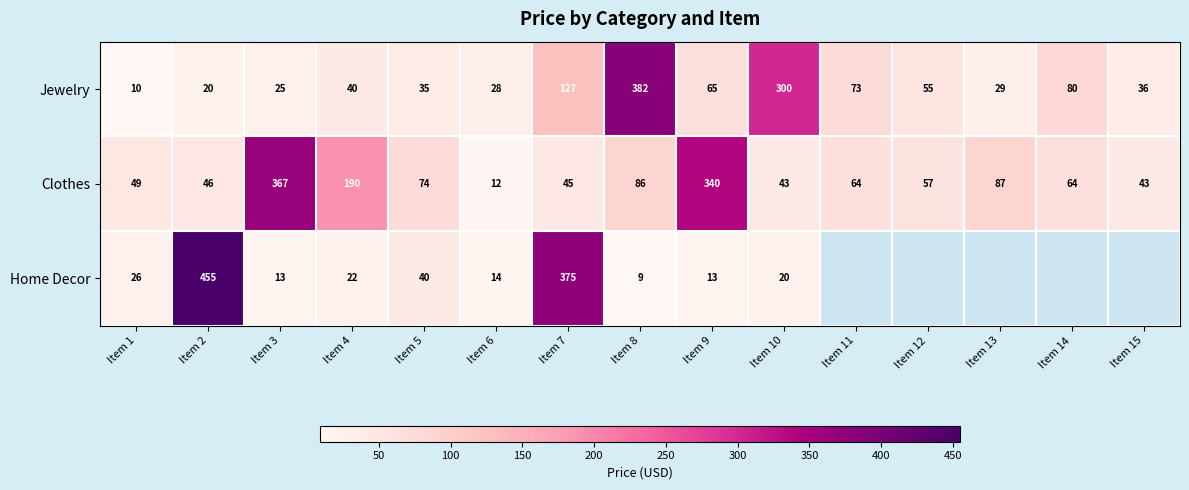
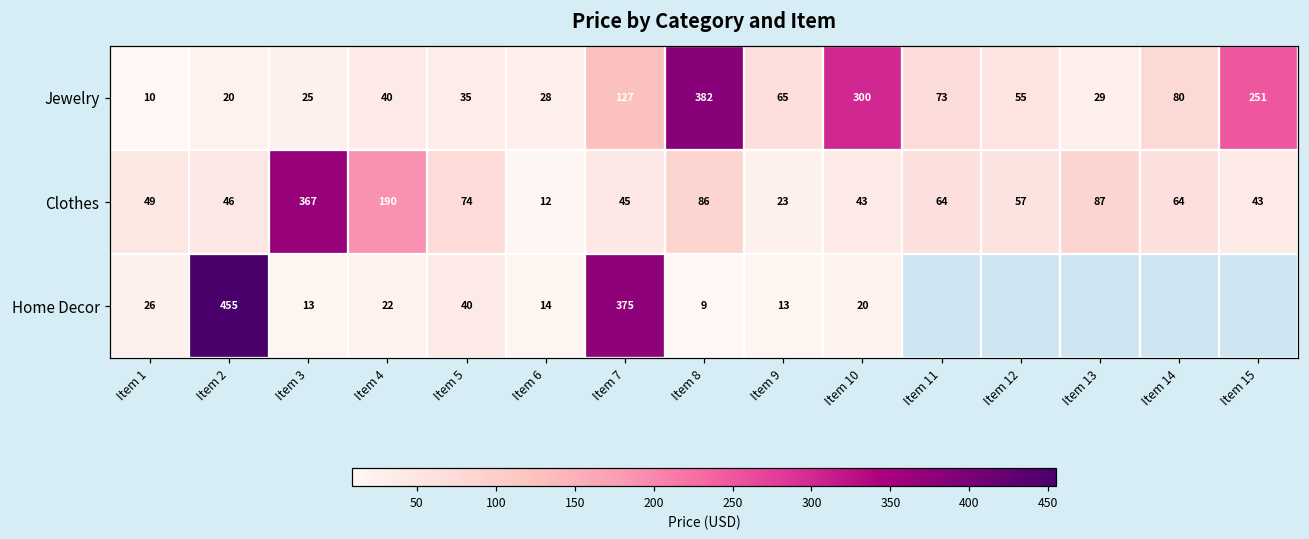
  {
    "Jewelry": {
      "Item 1": 10,
      "Item 2": 20,
      "Item 3": 25,
      "Item 4": 40,
      "Item 5": 35,
      "Item 6": 28,
      "Item 7": 127,
      "Item 8": 382,
      "Item 9": 65,
      "Item 10": 300,
      "Item 11": 73,
      "Item 12": 55,
      "Item 13": 29,
      "Item 14": 80,
-     "Item 15": 36
+     "Item 15": 251
    },
    "Clothes": {
      "Item 1": 49,
      "Item 2": 46,
      "Item 3": 367,
      "Item 4": 190,
      "Item 5": 74,
      "Item 6": 12,
      "Item 7": 45,
      "Item 8": 86,
-     "Item 9": 340,
+     "Item 9": 23,
      "Item 10": 43,
      "Item 11": 64,
      "Item 12": 57,
      "Item 13": 87,
      "Item 14": 64,
      "Item 15": 43
    },
    "Home Decor": {
      "Item 1": 26,
      "Item 2": 455,
      "Item 3": 13,
      "Item 4": 22,
      "Item 5": 40,
      "Item 6": 14,
      "Item 7": 375,
      "Item 8": 9,
      "Item 9": 13,
      "Item 10": 20
    }
  }
